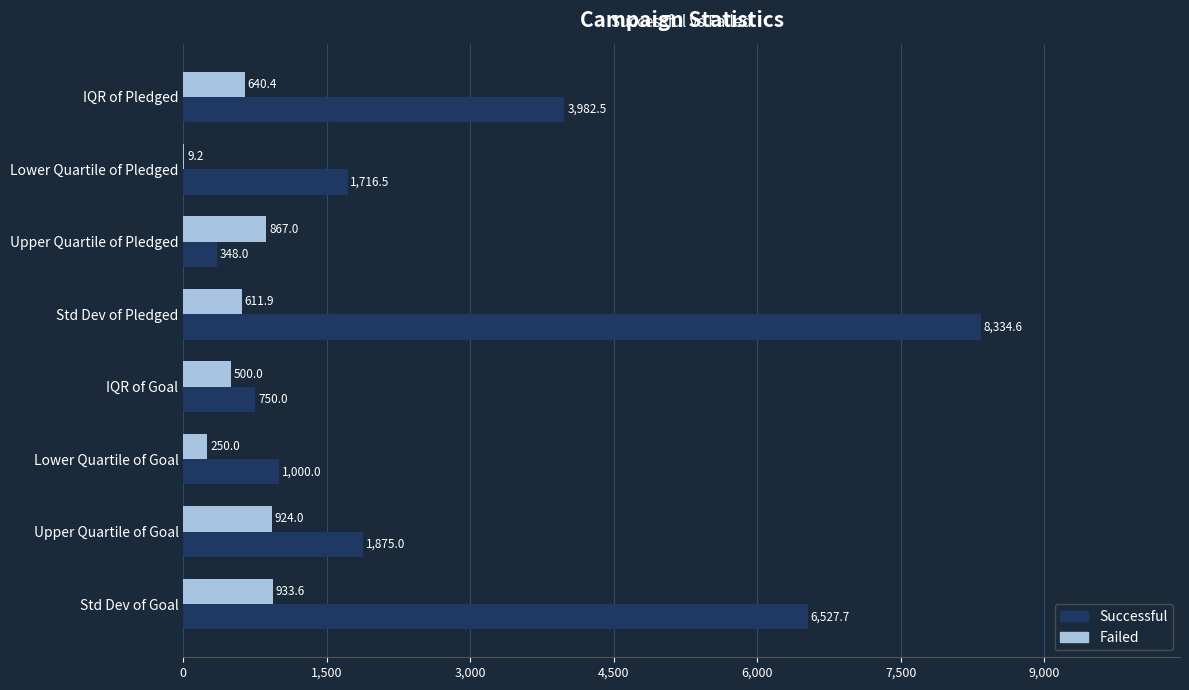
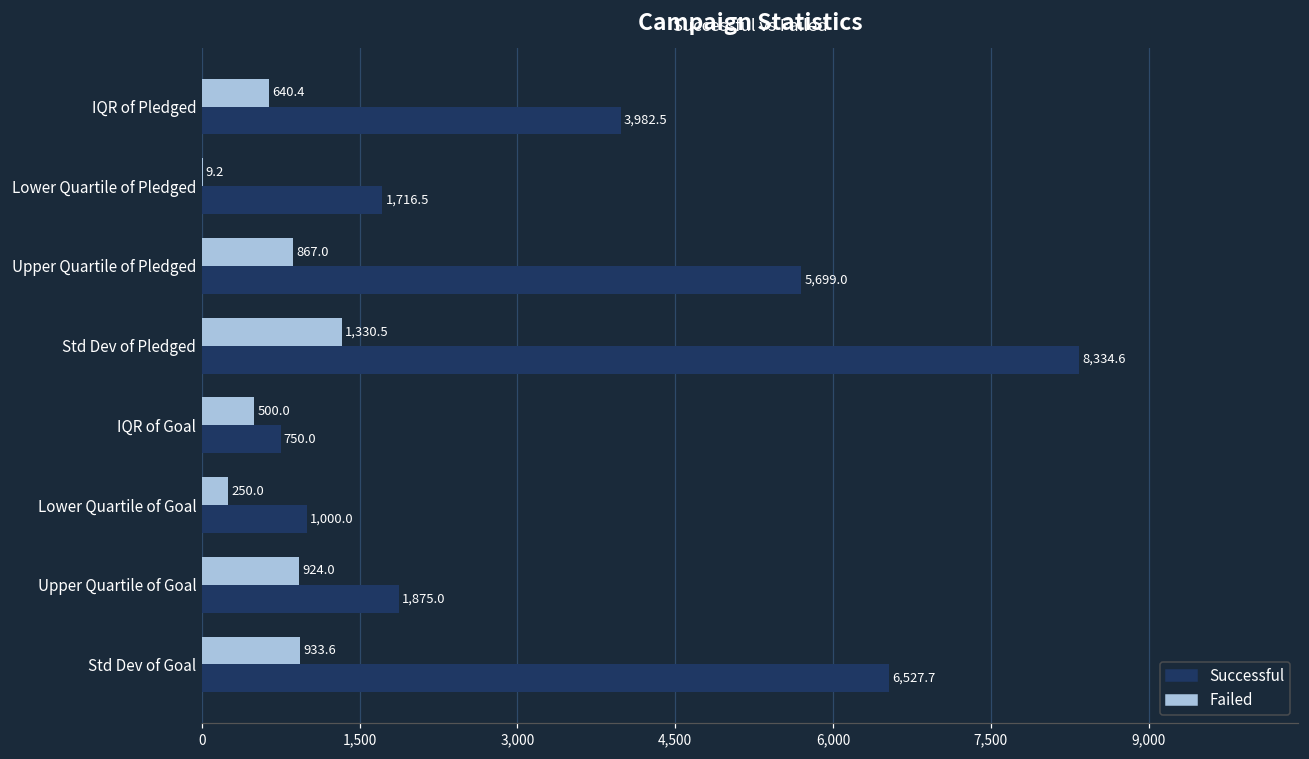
  {
    "Failed": {
      "IQR of Pledged": "640.4",
      "Lower Quartile of Pledged": "9.2",
      "Upper Quartile of Pledged": "867.0",
-     "Std Dev of Pledged": "611.9",
+     "Std Dev of Pledged": "1,330.5",
      "IQR of Goal": "500.0",
      "Lower Quartile of Goal": "250.0",
      "Upper Quartile of Goal": "924.0",
      "Std Dev of Goal": "933.6"
    },
    "Successful": {
      "IQR of Pledged": "3,982.5",
      "Lower Quartile of Pledged": "1,716.5",
-     "Upper Quartile of Pledged": "348.0",
+     "Upper Quartile of Pledged": "5,699.0",
      "Std Dev of Pledged": "8,334.6",
      "IQR of Goal": "750.0",
      "Lower Quartile of Goal": "1,000.0",
      "Upper Quartile of Goal": "1,875.0",
      "Std Dev of Goal": "6,527.7"
    }
  }
